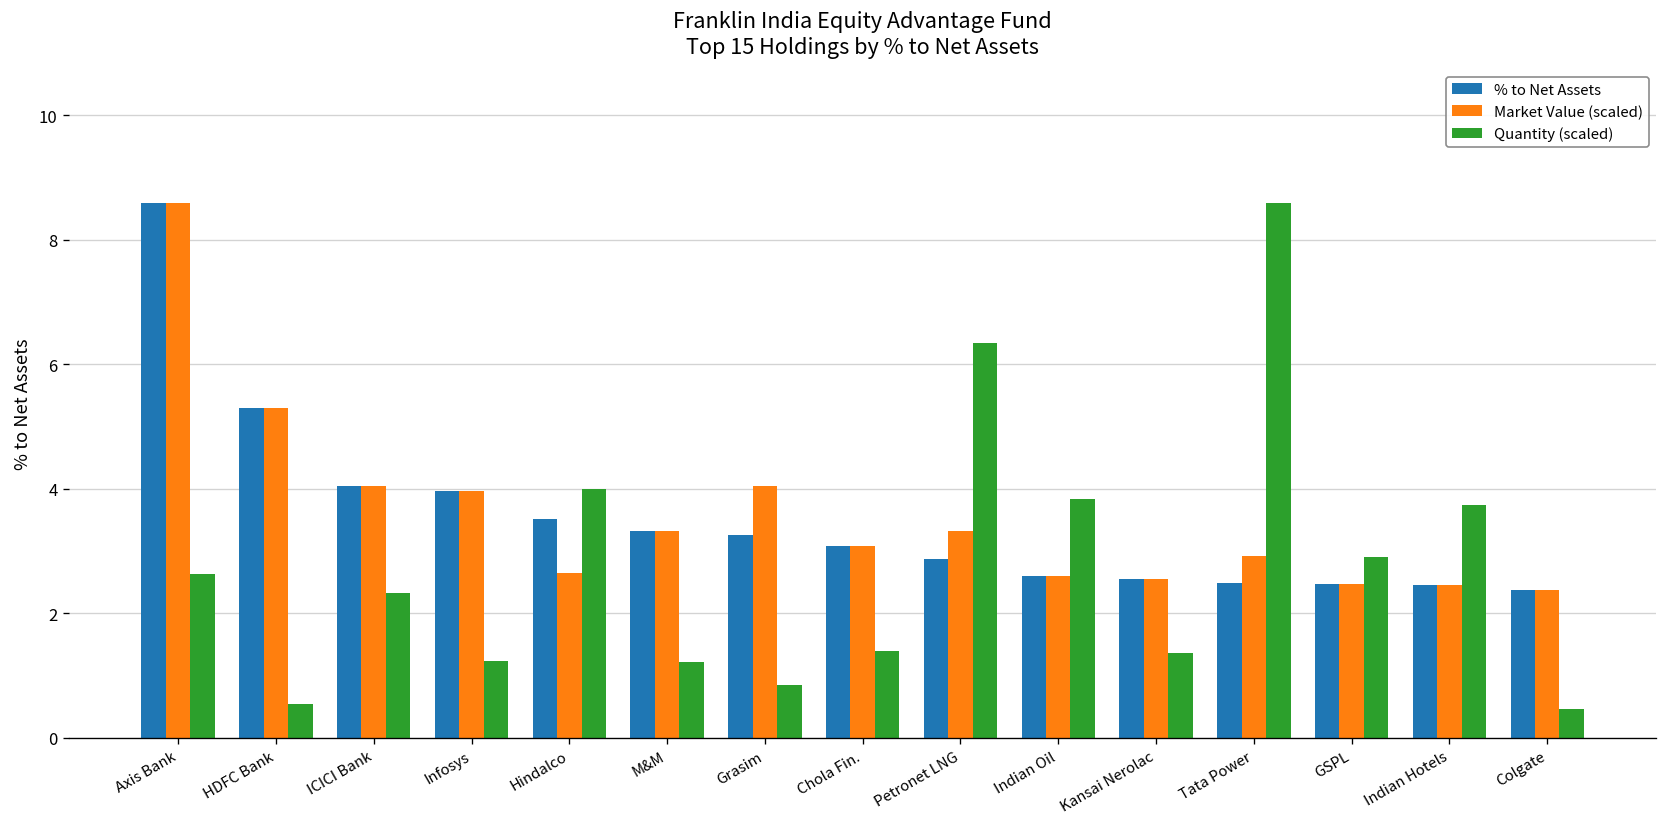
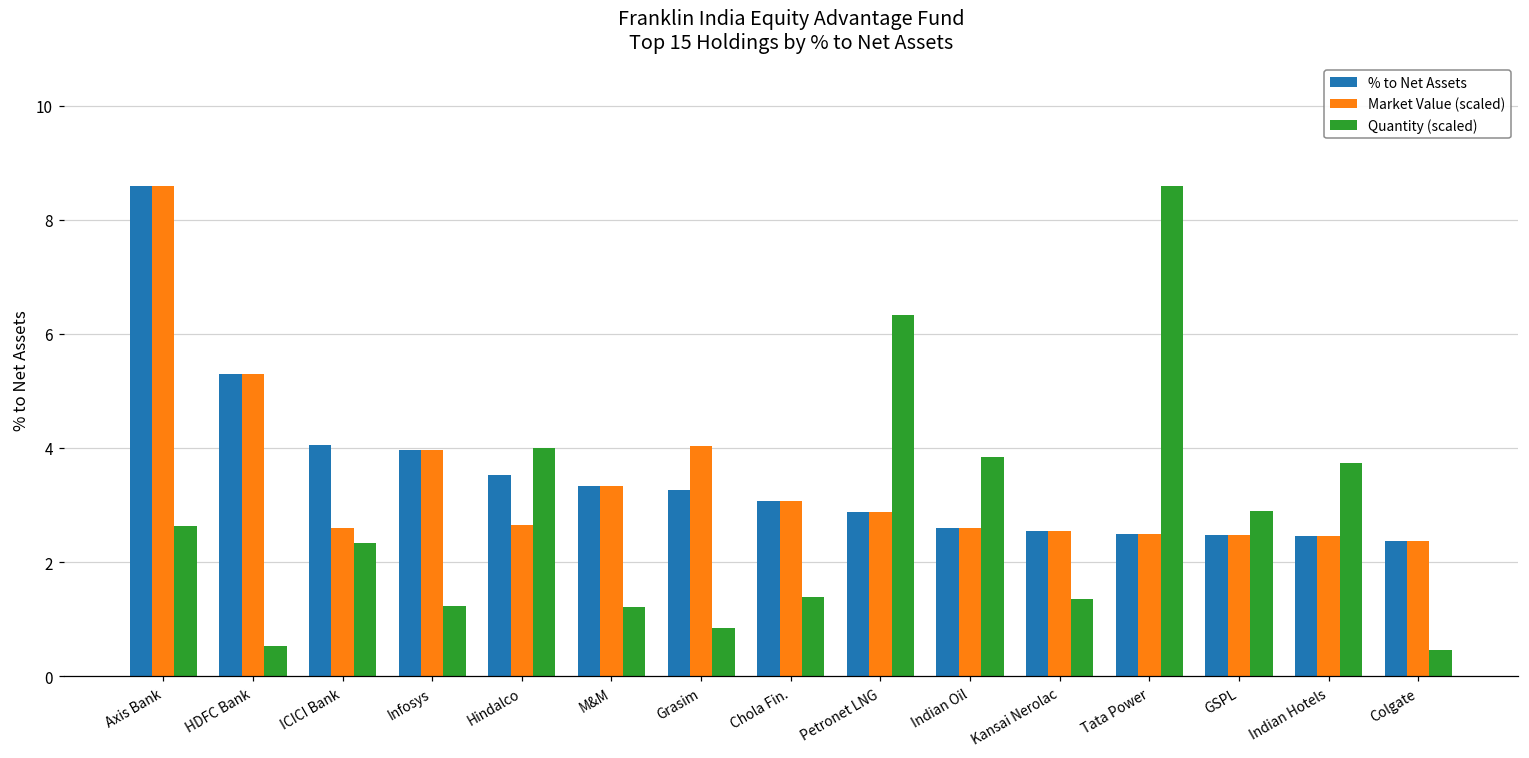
  {
    "% to Net Assets": {
      "Axis Bank": 8.6,
      "HDFC Bank": 5.3,
      "ICICI Bank": 4.1,
      "Infosys": 4.0,
      "Hindalco": 3.5,
      "M&M": 3.3,
      "Grasim": 3.3,
      "Chola Fin.": 3.1,
      "Petronet LNG": 2.9,
      "Indian Oil": 2.6,
      "Kansai Nerolac": 2.5,
      "Tata Power": 2.5,
      "GSPL": 2.5,
      "Indian Hotels": 2.5,
      "Colgate": 2.4
    },
    "Market Value (scaled)": {
      "Axis Bank": 8.6,
      "HDFC Bank": 5.3,
-     "ICICI Bank": 4.1,
+     "ICICI Bank": 2.6,
      "Infosys": 4.0,
      "Hindalco": 2.6,
      "M&M": 3.3,
      "Grasim": 4.0,
      "Chola Fin.": 3.1,
-     "Petronet LNG": 3.3,
+     "Petronet LNG": 2.9,
      "Indian Oil": 2.6,
      "Kansai Nerolac": 2.5,
-     "Tata Power": 2.9,
+     "Tata Power": 2.5,
      "GSPL": 2.5,
      "Indian Hotels": 2.5,
      "Colgate": 2.4
    },
    "Quantity (scaled)": {
      "Axis Bank": 2.6,
      "HDFC Bank": 0.5,
      "ICICI Bank": 2.3,
      "Infosys": 1.2,
      "Hindalco": 4.0,
      "M&M": 1.2,
      "Grasim": 0.8,
      "Chola Fin.": 1.4,
      "Petronet LNG": 6.3,
      "Indian Oil": 3.8,
      "Kansai Nerolac": 1.4,
      "Tata Power": 8.6,
      "GSPL": 2.9,
      "Indian Hotels": 3.7,
      "Colgate": 0.5
    }
  }
